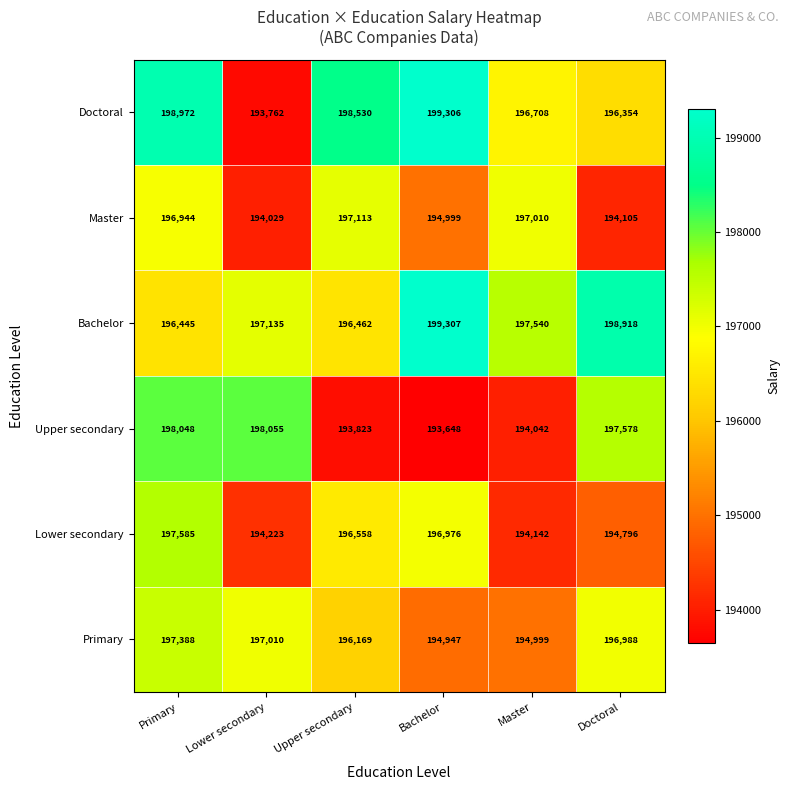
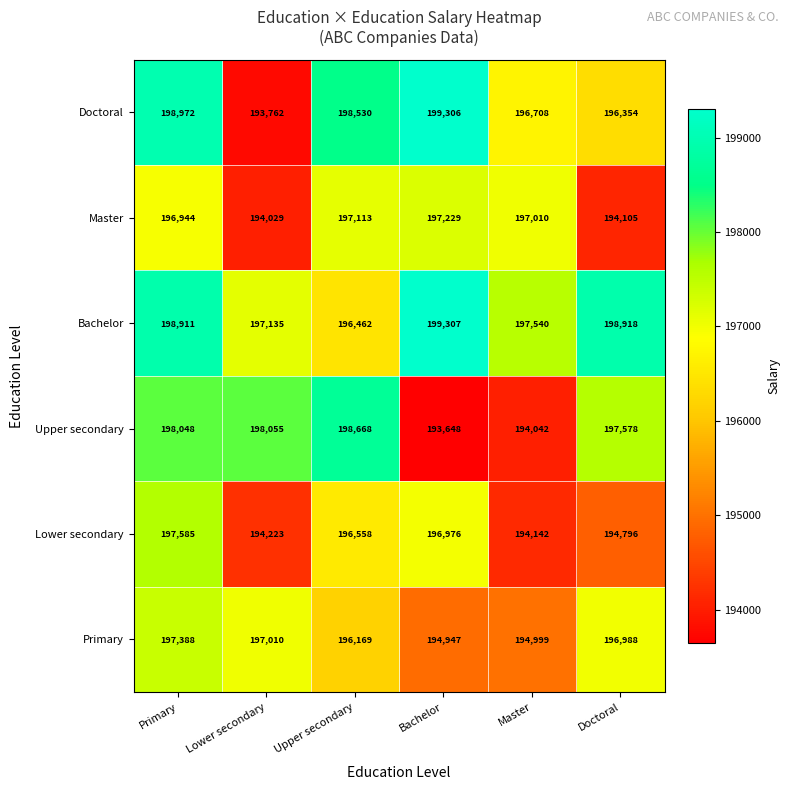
  {
    "Doctoral": {
      "Primary": "198,972",
      "Lower secondary": "193,762",
      "Upper secondary": "198,530",
      "Bachelor": "199,306",
      "Master": "196,708",
      "Doctoral": "196,354"
    },
    "Master": {
      "Primary": "196,944",
      "Lower secondary": "194,029",
      "Upper secondary": "197,113",
-     "Bachelor": "194,999",
+     "Bachelor": "197,229",
      "Master": "197,010",
      "Doctoral": "194,105"
    },
    "Bachelor": {
-     "Primary": "196,445",
+     "Primary": "198,911",
      "Lower secondary": "197,135",
      "Upper secondary": "196,462",
      "Bachelor": "199,307",
      "Master": "197,540",
      "Doctoral": "198,918"
    },
    "Upper secondary": {
      "Primary": "198,048",
      "Lower secondary": "198,055",
-     "Upper secondary": "193,823",
+     "Upper secondary": "198,668",
      "Bachelor": "193,648",
      "Master": "194,042",
      "Doctoral": "197,578"
    },
    "Lower secondary": {
      "Primary": "197,585",
      "Lower secondary": "194,223",
      "Upper secondary": "196,558",
      "Bachelor": "196,976",
      "Master": "194,142",
      "Doctoral": "194,796"
    },
    "Primary": {
      "Primary": "197,388",
      "Lower secondary": "197,010",
      "Upper secondary": "196,169",
      "Bachelor": "194,947",
      "Master": "194,999",
      "Doctoral": "196,988"
    }
  }
